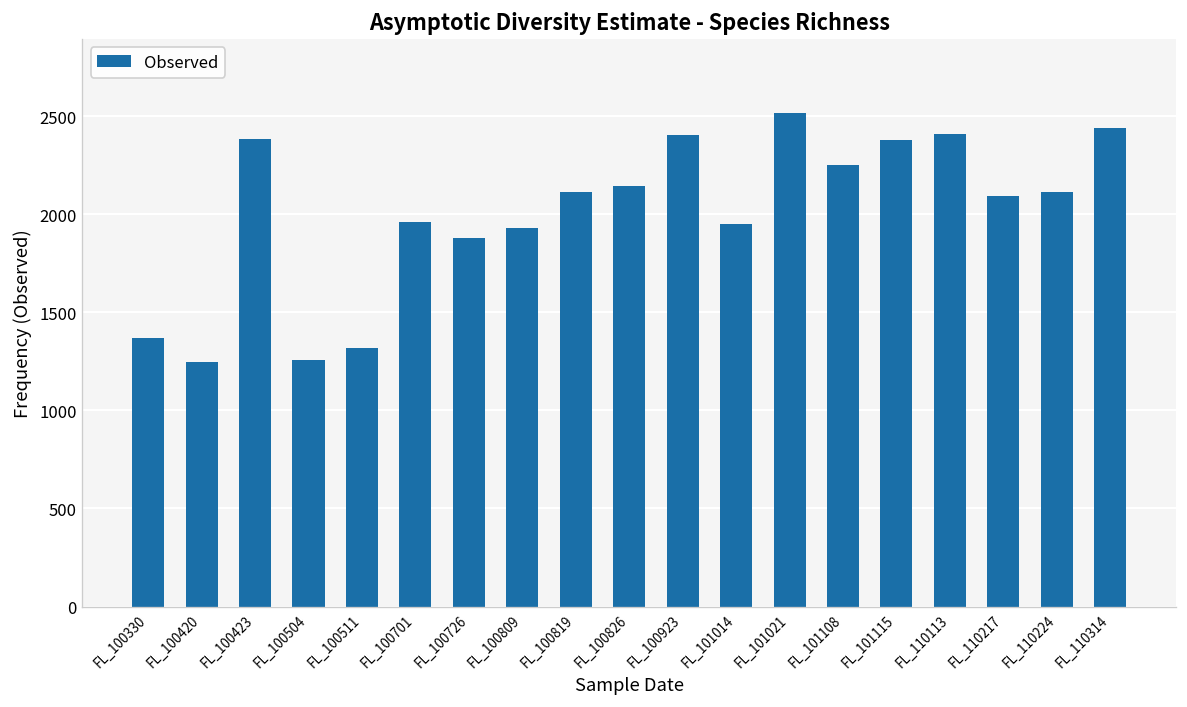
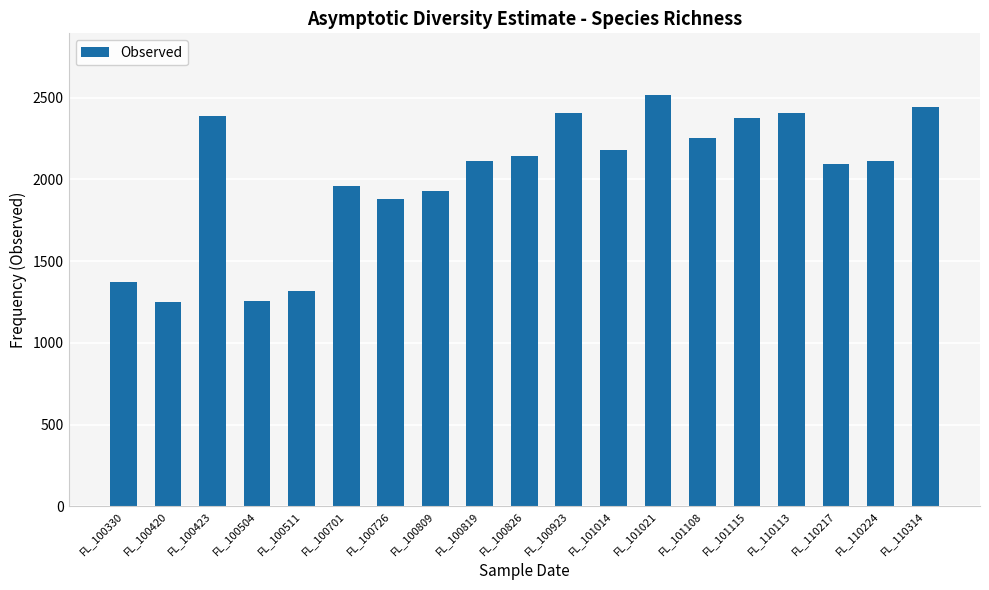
  {
    "FL_100330": 1370,
    "FL_100420": 1250,
    "FL_100423": 2390,
    "FL_100504": 1260,
    "FL_100511": 1320,
    "FL_100701": 1960,
    "FL_100726": 1880,
    "FL_100809": 1930,
    "FL_100819": 2110,
    "FL_100826": 2140,
    "FL_100923": 2410,
-   "FL_101014": 1950,
+   "FL_101014": 2180,
    "FL_101021": 2520,
    "FL_101108": 2250,
    "FL_101115": 2380,
    "FL_110113": 2410,
    "FL_110217": 2090,
    "FL_110224": 2110,
    "FL_110314": 2440
  }
